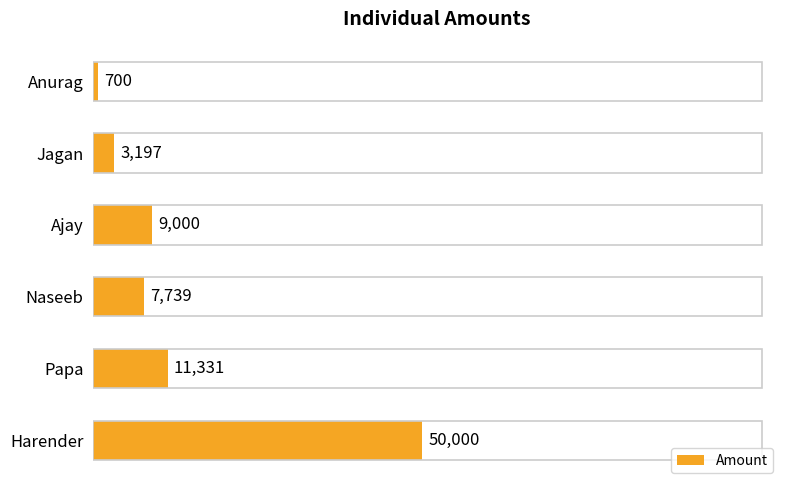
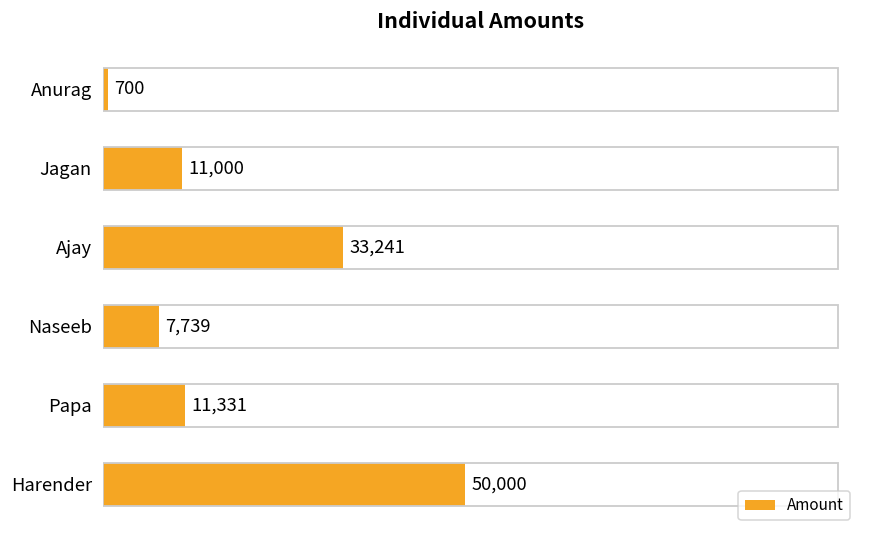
  {
    "Anurag": "700",
-   "Jagan": "3,197",
-   "Ajay": "9,000",
+   "Jagan": "11,000",
+   "Ajay": "33,241",
    "Naseeb": "7,739",
    "Papa": "11,331",
    "Harender": "50,000"
  }
